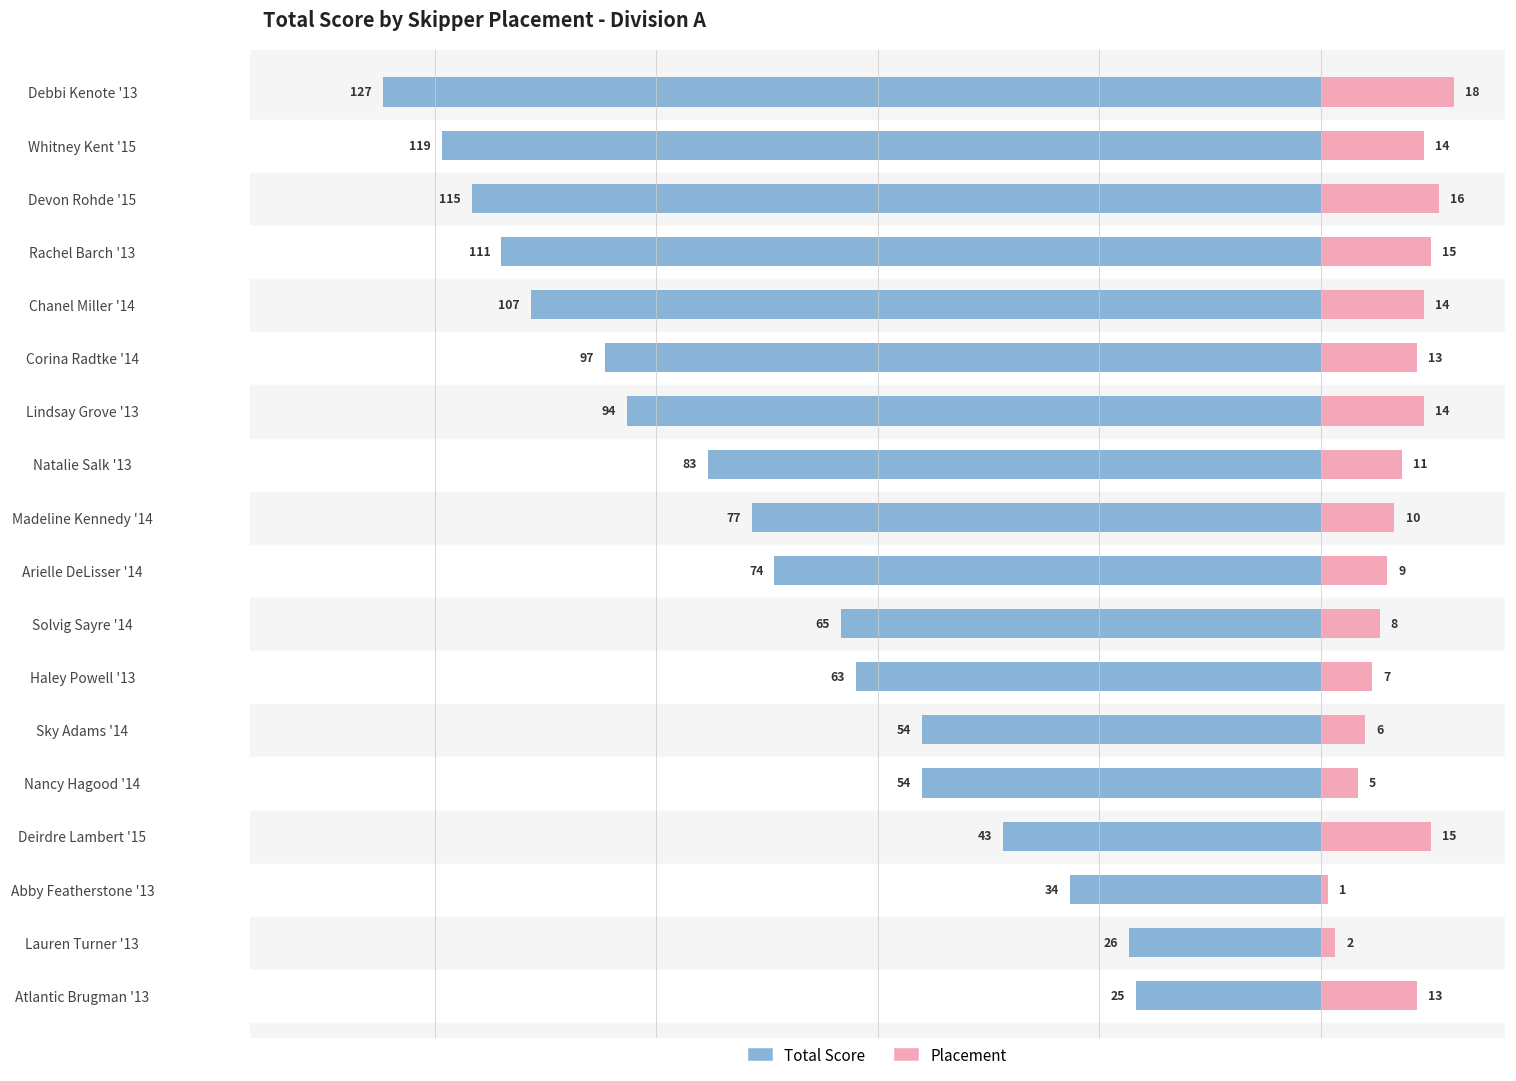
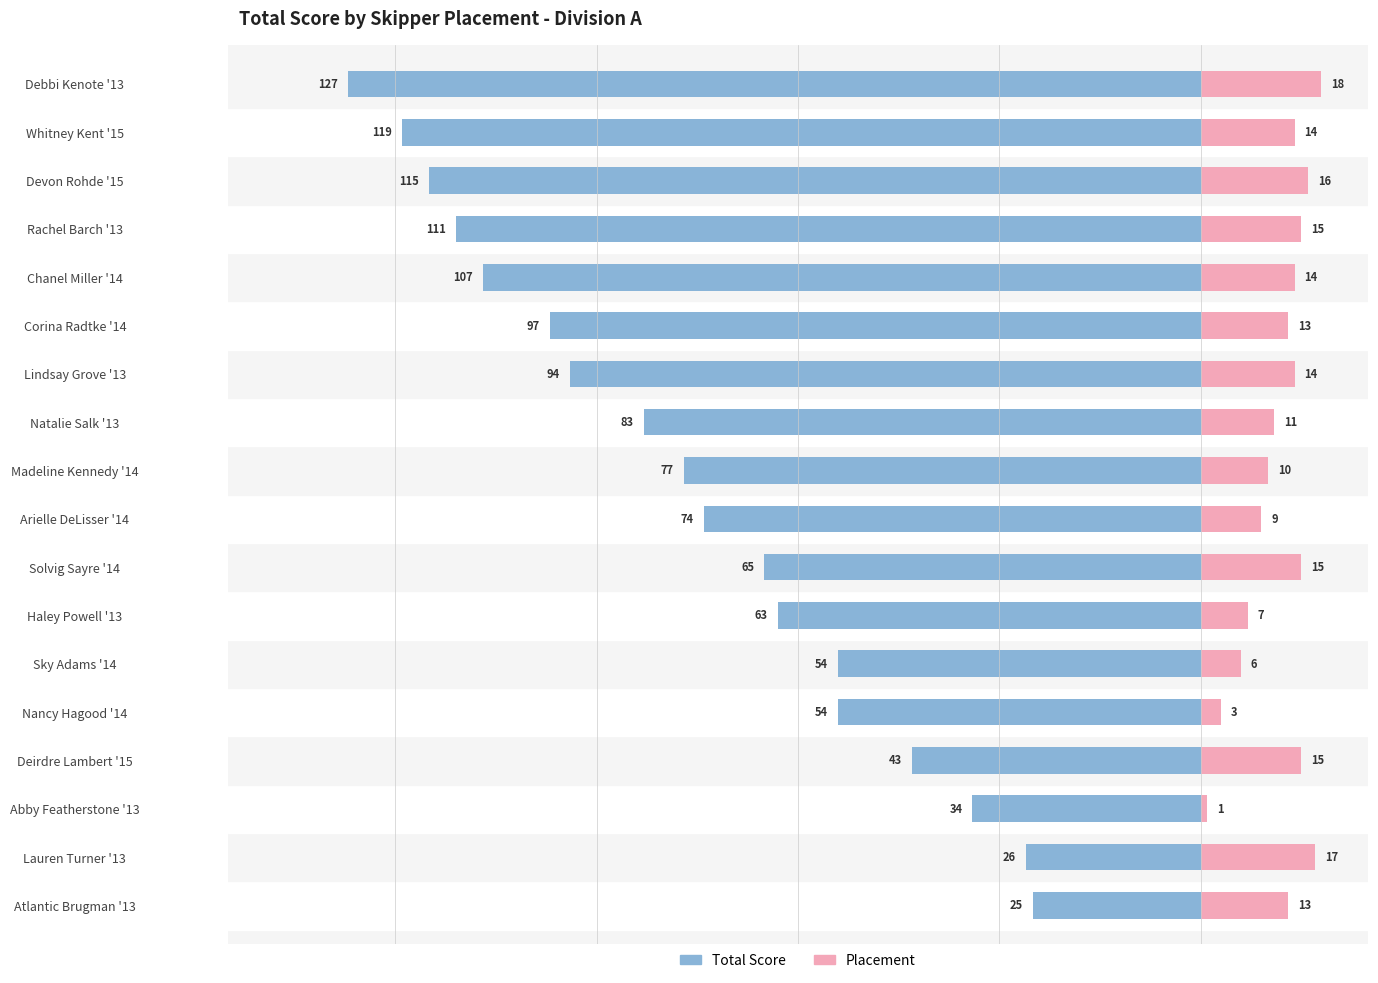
  {
    "Placement": {
      "Debbi Kenote '13": 18,
      "Whitney Kent '15": 14,
      "Devon Rohde '15": 16,
      "Rachel Barch '13": 15,
      "Chanel Miller '14": 14,
      "Corina Radtke '14": 13,
      "Lindsay Grove '13": 14,
      "Natalie Salk '13": 11,
      "Madeline Kennedy '14": 10,
      "Arielle DeLisser '14": 9,
-     "Solvig Sayre '14": 8,
+     "Solvig Sayre '14": 15,
      "Haley Powell '13": 7,
      "Sky Adams '14": 6,
-     "Nancy Hagood '14": 5,
+     "Nancy Hagood '14": 3,
      "Deirdre Lambert '15": 15,
      "Abby Featherstone '13": 1,
-     "Lauren Turner '13": 2,
+     "Lauren Turner '13": 17,
      "Atlantic Brugman '13": 13
    }
  }
